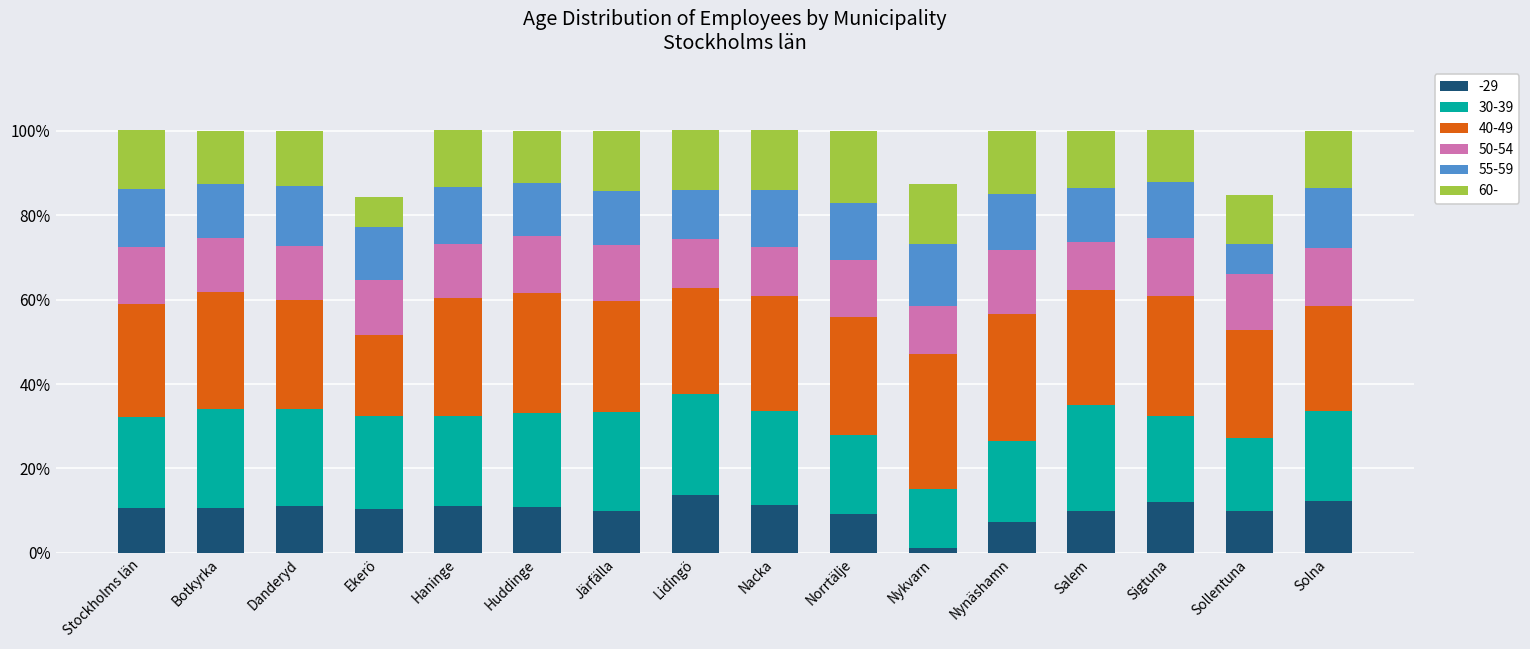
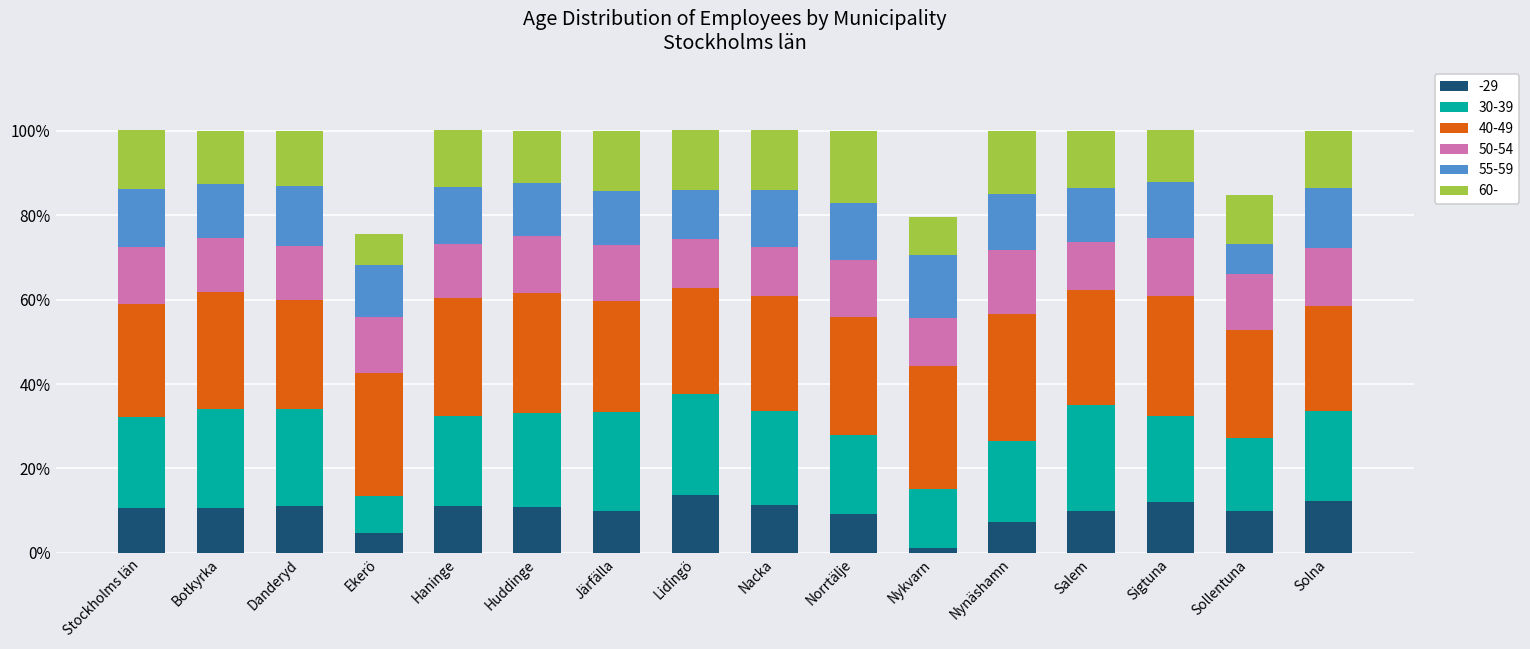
  {
    "-29": {
      "Stockholms län": "11%",
      "Botkyrka": "11%",
      "Danderyd": "11%",
-     "Ekerö": "10%",
+     "Ekerö": "5%",
      "Haninge": "11%",
      "Huddinge": "11%",
      "Järfälla": "10%",
      "Lidingö": "14%",
      "Nacka": "11%",
      "Norrtälje": "9%",
      "Nykvarn": "1%",
      "Nynäshamn": "7%",
      "Salem": "10%",
      "Sigtuna": "12%",
      "Sollentuna": "10%",
      "Solna": "12%"
    },
    "30-39": {
      "Stockholms län": "21%",
      "Botkyrka": "23%",
      "Danderyd": "23%",
-     "Ekerö": "22%",
+     "Ekerö": "9%",
      "Haninge": "21%",
      "Huddinge": "22%",
      "Järfälla": "24%",
      "Lidingö": "24%",
      "Nacka": "22%",
      "Norrtälje": "19%",
      "Nykvarn": "14%",
      "Nynäshamn": "19%",
      "Salem": "25%",
      "Sigtuna": "21%",
      "Sollentuna": "17%",
      "Solna": "21%"
    },
    "40-49": {
      "Stockholms län": "27%",
      "Botkyrka": "28%",
      "Danderyd": "26%",
-     "Ekerö": "19%",
+     "Ekerö": "29%",
      "Haninge": "28%",
      "Huddinge": "29%",
      "Järfälla": "26%",
      "Lidingö": "25%",
      "Nacka": "27%",
      "Norrtälje": "28%",
-     "Nykvarn": "32%",
+     "Nykvarn": "29%",
      "Nynäshamn": "30%",
      "Salem": "27%",
      "Sigtuna": "28%",
      "Sollentuna": "26%",
      "Solna": "25%"
    },
    "50-54": {
      "Stockholms län": "14%",
      "Botkyrka": "13%",
      "Danderyd": "13%",
      "Ekerö": "13%",
      "Haninge": "13%",
      "Huddinge": "13%",
      "Järfälla": "13%",
      "Lidingö": "12%",
      "Nacka": "12%",
      "Norrtälje": "13%",
      "Nykvarn": "11%",
      "Nynäshamn": "15%",
      "Salem": "12%",
      "Sigtuna": "14%",
      "Sollentuna": "13%",
      "Solna": "14%"
    },
    "55-59": {
      "Stockholms län": "14%",
      "Botkyrka": "13%",
      "Danderyd": "14%",
      "Ekerö": "13%",
      "Haninge": "14%",
      "Huddinge": "13%",
      "Järfälla": "13%",
      "Lidingö": "12%",
      "Nacka": "14%",
      "Norrtälje": "14%",
      "Nykvarn": "15%",
      "Nynäshamn": "13%",
      "Salem": "13%",
      "Sigtuna": "13%",
      "Sollentuna": "7%",
      "Solna": "14%"
    },
    "60-": {
      "Stockholms län": "14%",
      "Botkyrka": "13%",
      "Danderyd": "13%",
      "Ekerö": "7%",
      "Haninge": "13%",
      "Huddinge": "12%",
      "Järfälla": "14%",
      "Lidingö": "14%",
      "Nacka": "14%",
      "Norrtälje": "17%",
-     "Nykvarn": "14%",
+     "Nykvarn": "9%",
      "Nynäshamn": "15%",
      "Salem": "14%",
      "Sigtuna": "12%",
      "Sollentuna": "12%",
      "Solna": "14%"
    }
  }
